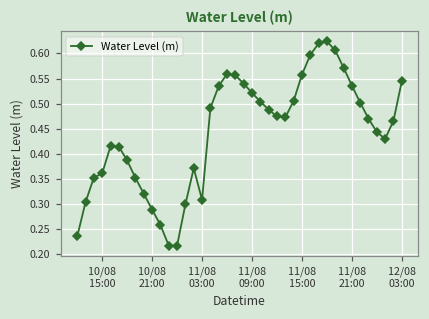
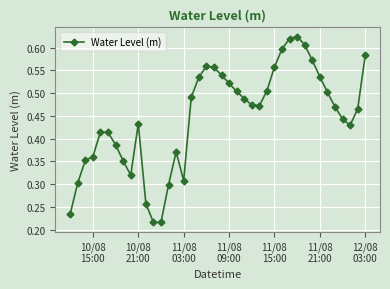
  {
    "10/08 15:00": 0.36,
-   "10/08 21:00": 0.29,
+   "10/08 21:00": 0.43,
    "11/08 03:00": 0.31,
    "11/08 09:00": 0.52,
    "11/08 15:00": 0.56,
    "11/08 21:00": 0.54,
-   "12/08 03:00": 0.54
+   "12/08 03:00": 0.58
  }
